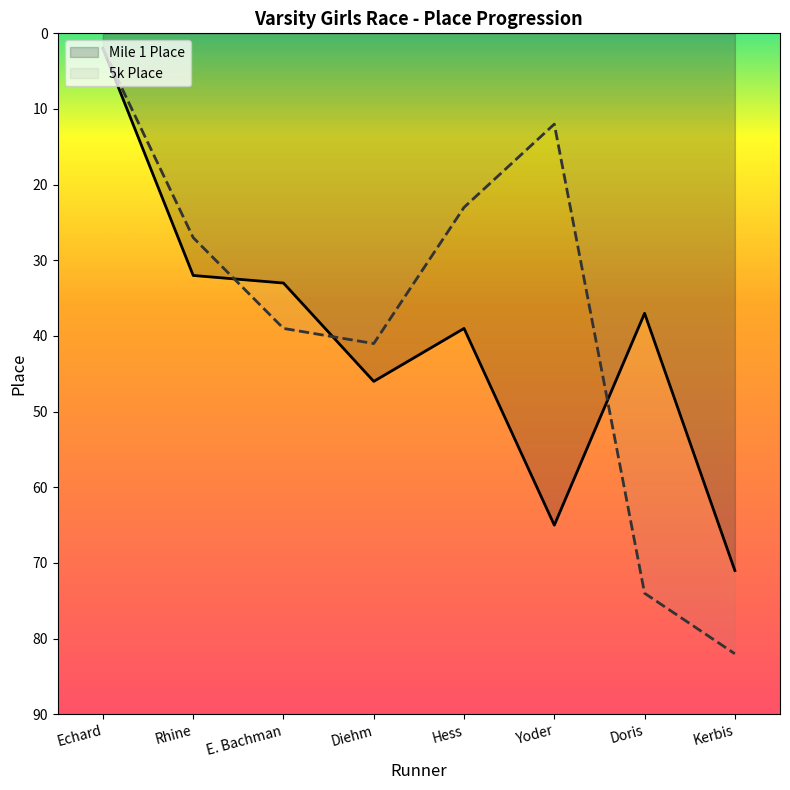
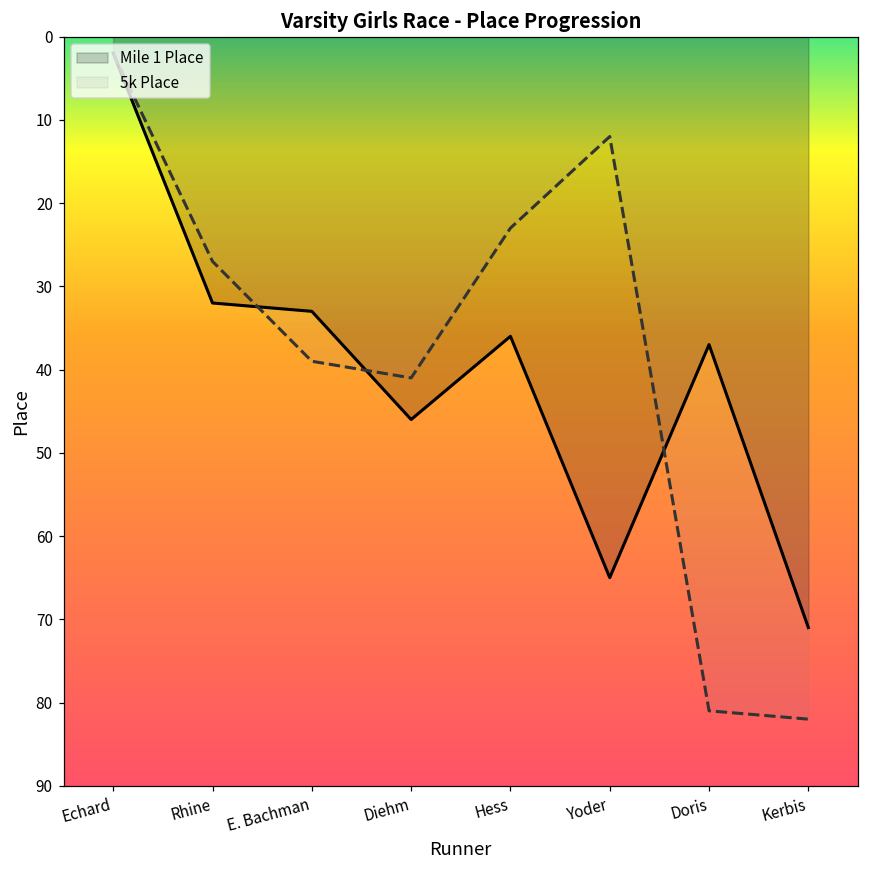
  {
    "Mile 1 Place": {
      "Rhine": 32,
      "E. Bachman": 33,
      "Diehm": 46,
-     "Hess": 39,
+     "Hess": 36,
      "Yoder": 65,
      "Doris": 37,
      "Kerbis": 71
    },
    "5k Place": {
      "Rhine": 27,
      "E. Bachman": 39,
      "Diehm": 41,
      "Hess": 23,
      "Yoder": 12,
-     "Doris": 74,
+     "Doris": 81,
      "Kerbis": 82
    }
  }
